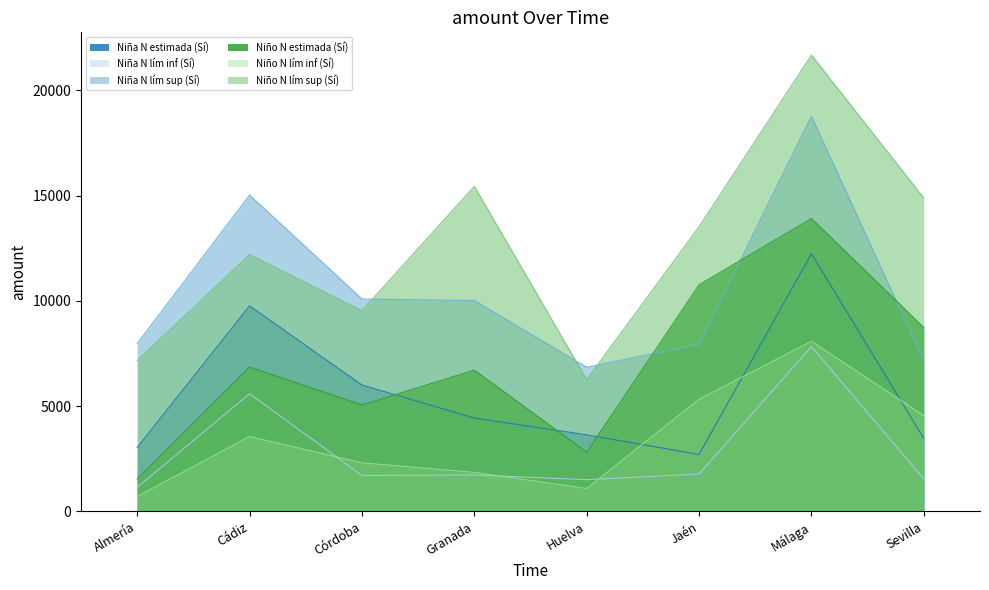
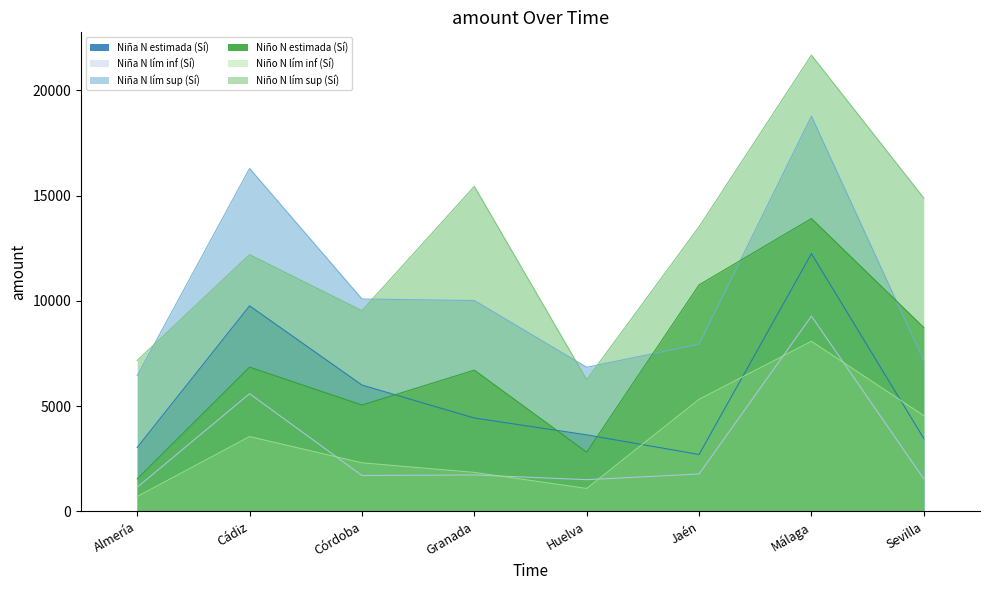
  {
    "Niña N estimada (Sí)": {
      "Almería": 3000,
      "Cádiz": 9800,
      "Córdoba": 6000,
      "Granada": 4400,
      "Huelva": 3600,
      "Jaén": 2700,
      "Málaga": 12200,
      "Sevilla": 3500
    },
    "Niña N lím inf (Sí)": {
      "Almería": 1100,
      "Cádiz": 5600,
      "Córdoba": 1700,
      "Granada": 1700,
      "Huelva": 1500,
      "Jaén": 1800,
-     "Málaga": 7800,
+     "Málaga": 9300,
      "Sevilla": 1500
    },
    "Niña N lím sup (Sí)": {
-     "Almería": 8000,
-     "Cádiz": 15000,
+     "Almería": 6400,
+     "Cádiz": 16300,
      "Córdoba": 10100,
      "Granada": 10000,
      "Huelva": 6800,
      "Jaén": 7900,
      "Málaga": 18800,
      "Sevilla": 7200
    },
    "Niño N estimada (Sí)": {
      "Almería": 1500,
      "Cádiz": 6900,
      "Córdoba": 5100,
      "Granada": 6700,
      "Huelva": 2800,
      "Jaén": 10800,
      "Málaga": 13900,
      "Sevilla": 8700
    }
  }
